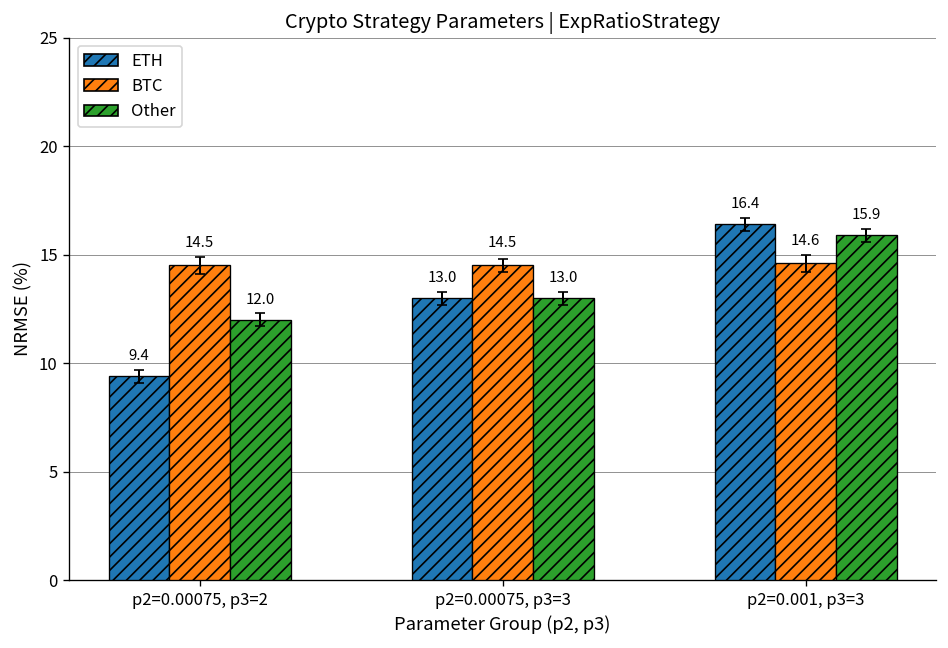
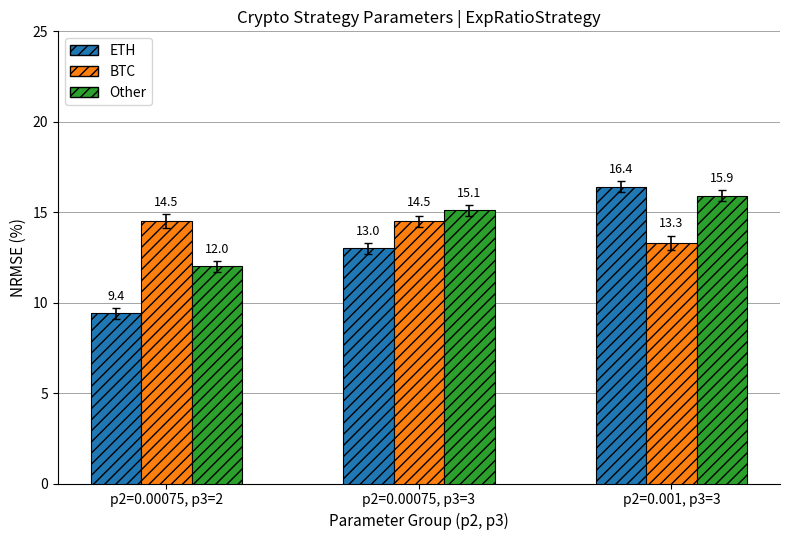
  {
    "BTC": {
      "p2=0.00075, p3=2": 14.5,
      "p2=0.00075, p3=3": 14.5,
-     "p2=0.001, p3=3": 14.6
+     "p2=0.001, p3=3": 13.3
    },
    "Other": {
      "p2=0.00075, p3=2": 12.0,
-     "p2=0.00075, p3=3": 13.0,
+     "p2=0.00075, p3=3": 15.1,
      "p2=0.001, p3=3": 15.9
    }
  }
